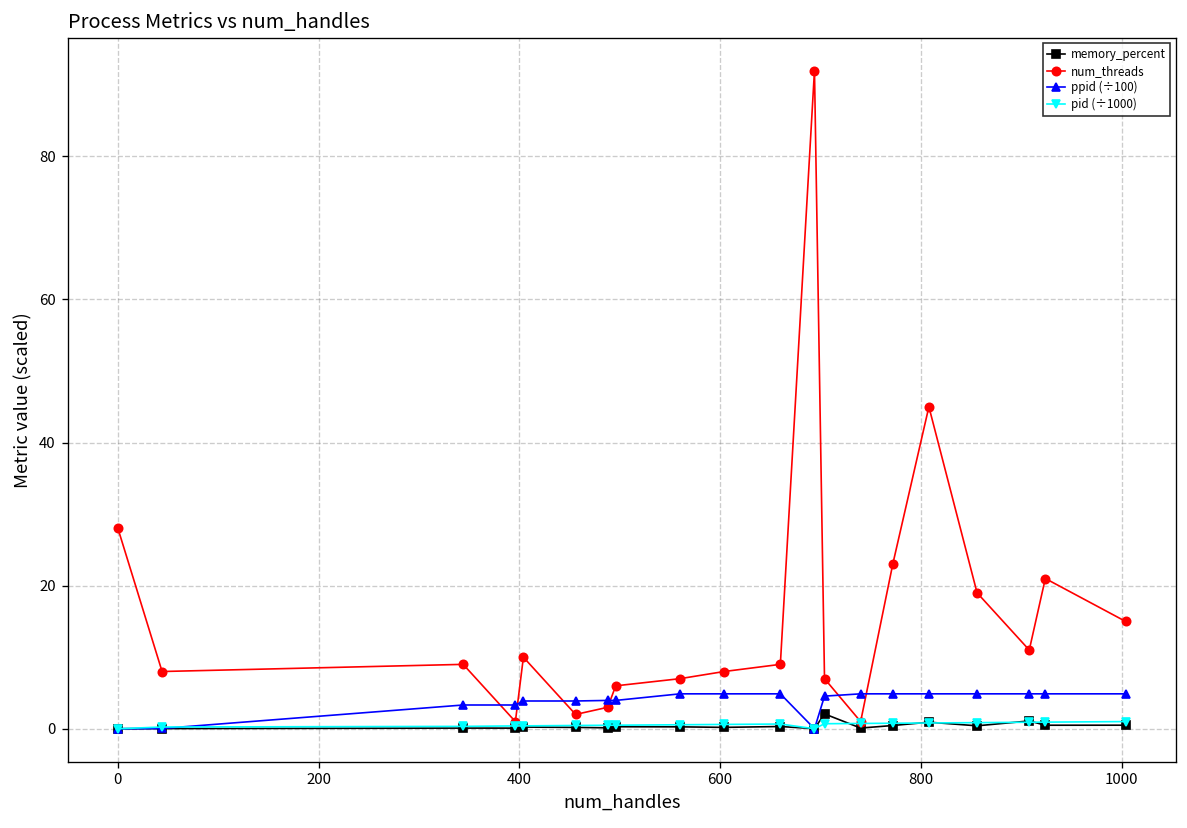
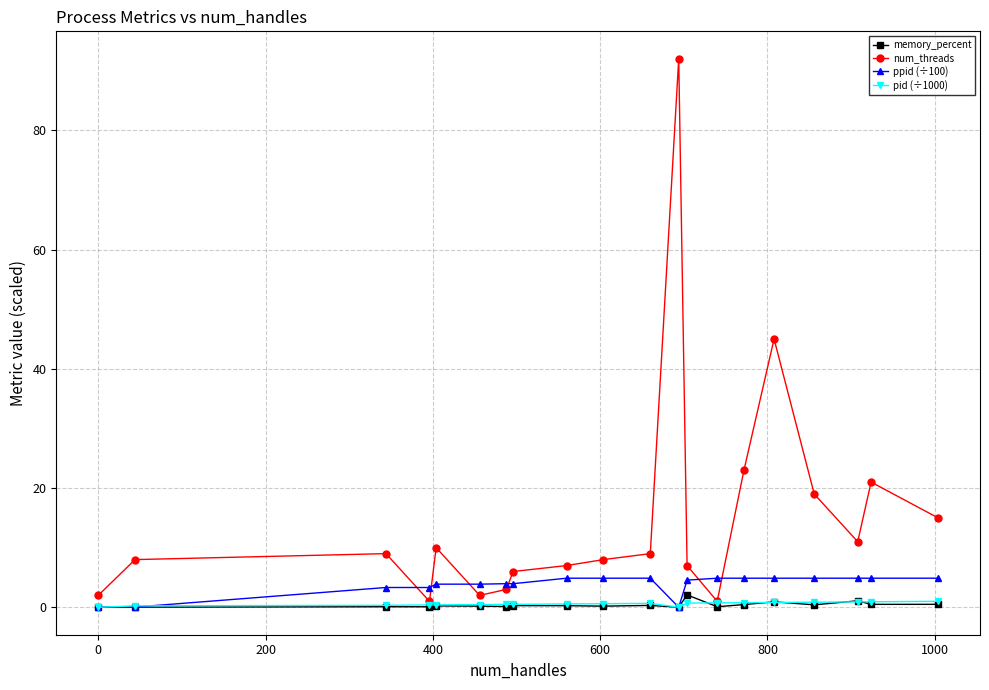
  {
    "num_threads": {
-     "0": 28
+     "0": 2
    }
  }
